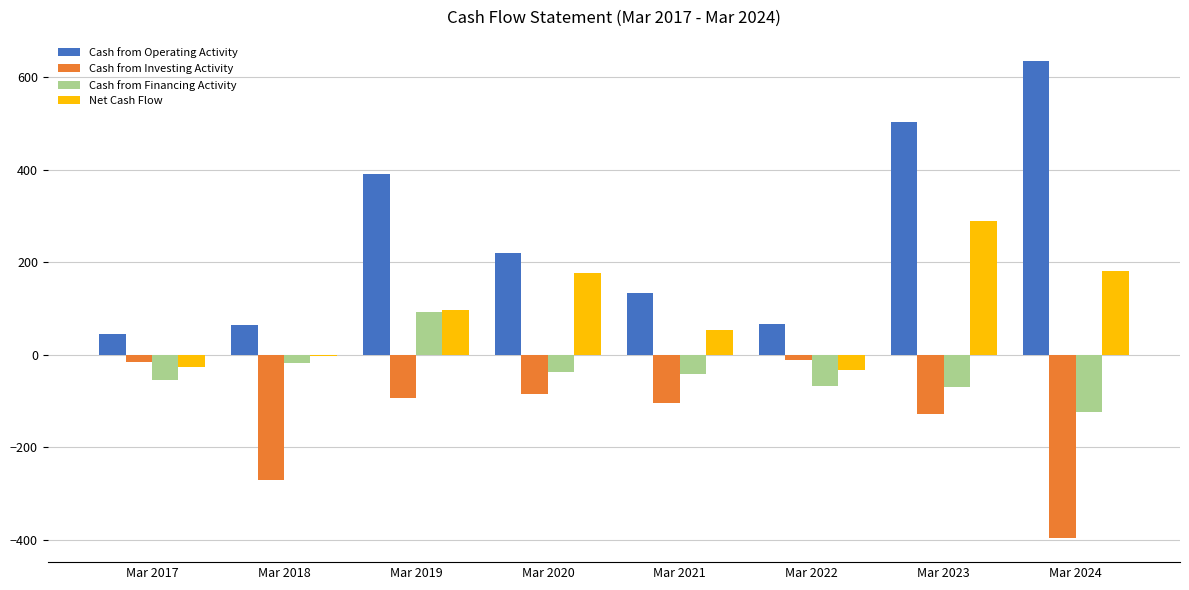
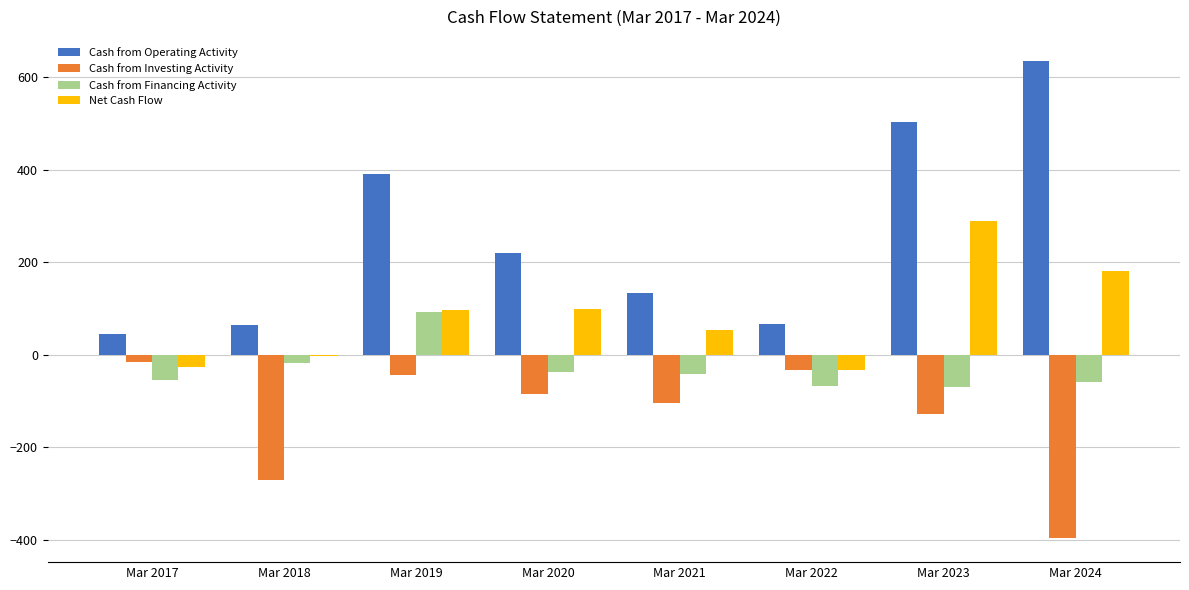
  {
    "Cash from Operating Activity": {
      "Mar 2017": 50,
      "Mar 2018": 70,
      "Mar 2019": 390,
      "Mar 2020": 220,
      "Mar 2021": 130,
      "Mar 2022": 70,
      "Mar 2023": 500,
      "Mar 2024": 640
    },
    "Cash from Investing Activity": {
      "Mar 2017": -20,
      "Mar 2018": -270,
-     "Mar 2019": -90,
+     "Mar 2019": -40,
      "Mar 2020": -90,
      "Mar 2021": -100,
-     "Mar 2022": -10,
+     "Mar 2022": -30,
      "Mar 2023": -130,
      "Mar 2024": -400
    },
    "Cash from Financing Activity": {
      "Mar 2017": -60,
      "Mar 2018": -20,
      "Mar 2019": 90,
      "Mar 2020": -40,
      "Mar 2021": -40,
      "Mar 2022": -70,
      "Mar 2023": -70,
-     "Mar 2024": -120
+     "Mar 2024": -60
    },
    "Net Cash Flow": {
      "Mar 2017": -30,
      "Mar 2019": 100,
-     "Mar 2020": 180,
+     "Mar 2020": 100,
      "Mar 2021": 50,
      "Mar 2022": -30,
      "Mar 2023": 290,
      "Mar 2024": 180
    }
  }
